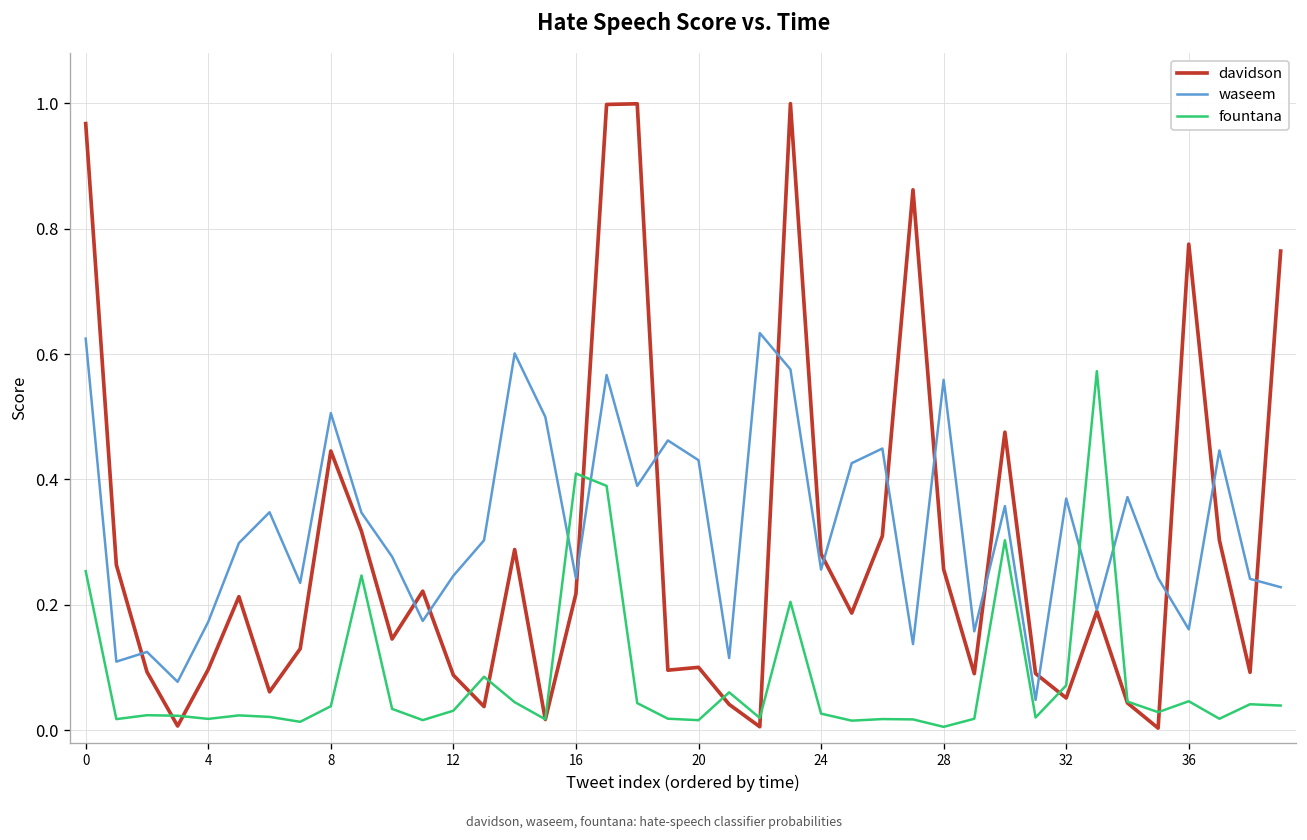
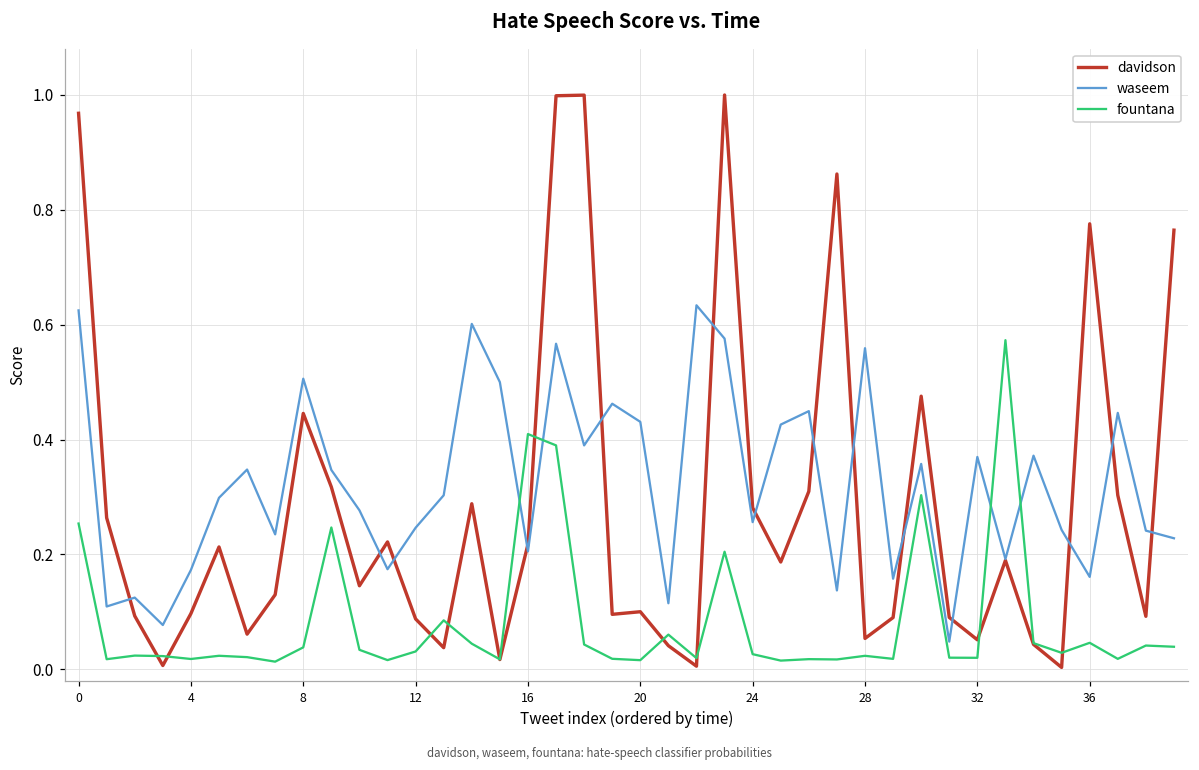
  {
    "davidson": {
      "0": 0.97,
      "4": 0.10,
      "8": 0.45,
      "12": 0.09,
      "16": 0.22,
      "20": 0.10,
      "24": 0.28,
-     "28": 0.26,
+     "28": 0.05,
      "32": 0.05,
      "36": 0.78
    },
    "waseem": {
      "0": 0.62,
      "4": 0.17,
      "8": 0.51,
      "12": 0.25,
-     "16": 0.24,
+     "16": 0.21,
      "20": 0.43,
      "24": 0.26,
      "28": 0.56,
      "32": 0.37,
      "36": 0.16
    },
    "fountana": {
      "0": 0.25,
      "4": 0.02,
      "8": 0.04,
      "12": 0.03,
      "16": 0.41,
      "20": 0.02,
      "24": 0.03,
-     "28": 0.01,
-     "32": 0.07,
+     "28": 0.02,
+     "32": 0.02,
      "36": 0.05
    }
  }
